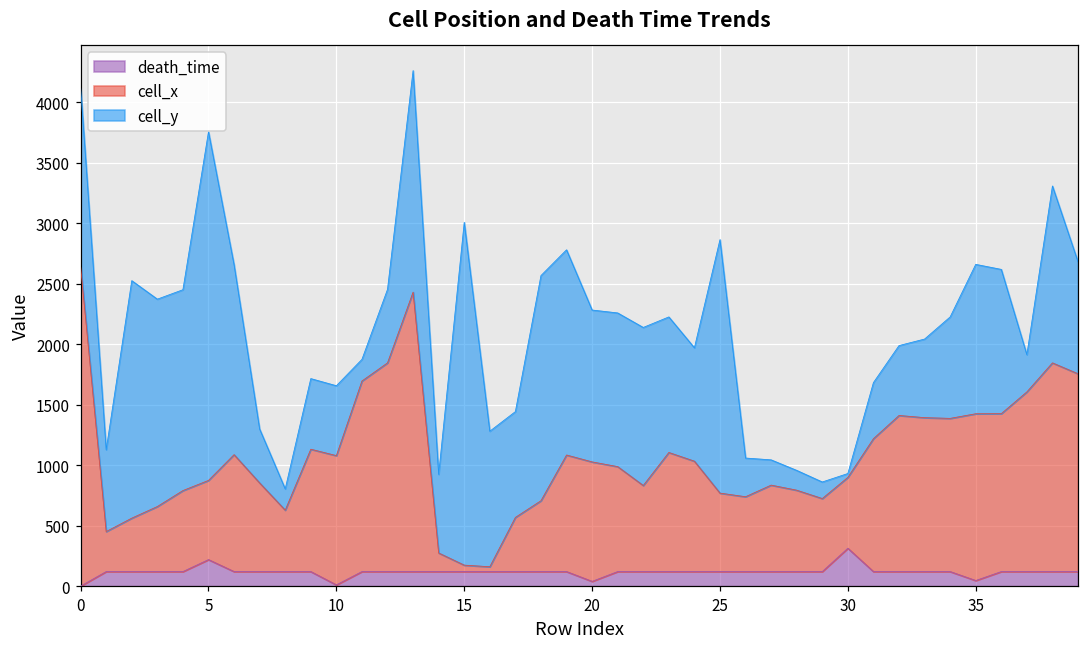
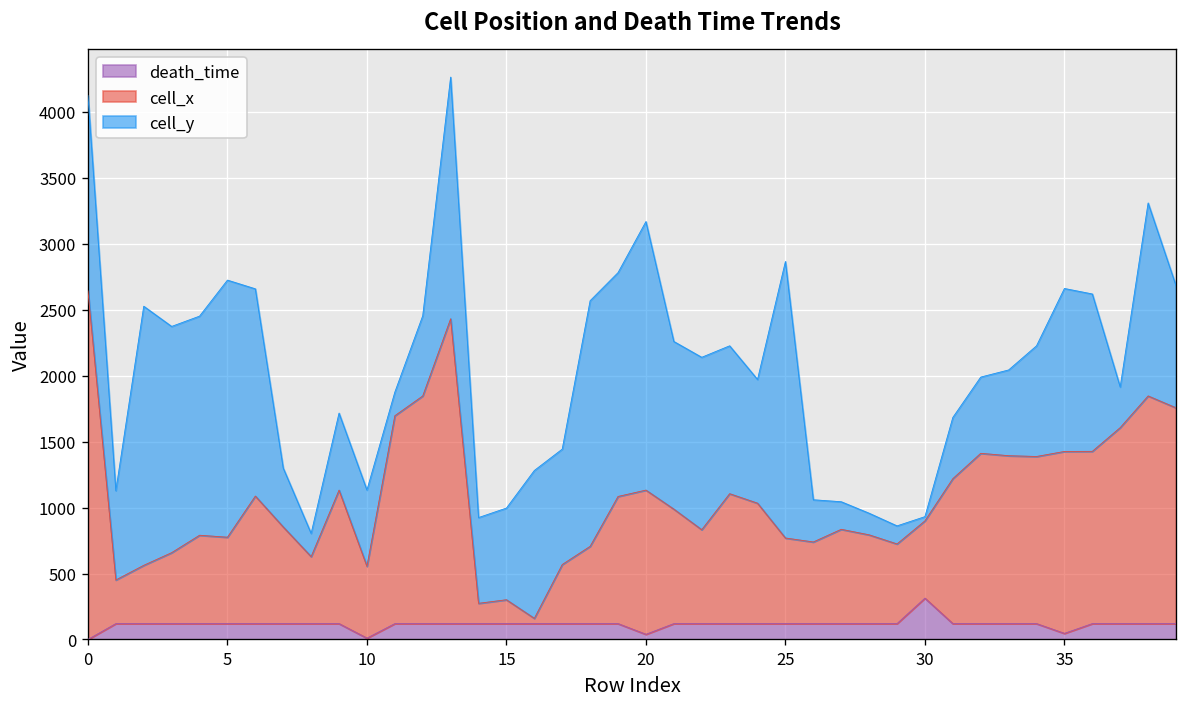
  {
    "death_time": {
      "0": 0,
-     "5": 220,
+     "5": 120,
      "10": 10,
      "15": 120,
      "20": 40,
      "25": 120,
      "30": 310,
      "35": 50
    },
    "cell_x": {
      "0": 2640,
      "5": 660,
-     "10": 1070,
-     "15": 50,
-     "20": 990,
+     "10": 540,
+     "15": 180,
+     "20": 1090,
      "25": 650,
      "30": 590,
      "35": 1380
    },
    "cell_y": {
      "0": 1480,
-     "5": 2880,
+     "5": 1950,
      "10": 580,
-     "15": 2840,
-     "20": 1260,
+     "15": 700,
+     "20": 2040,
      "25": 2100,
      "30": 30,
      "35": 1240
    }
  }
